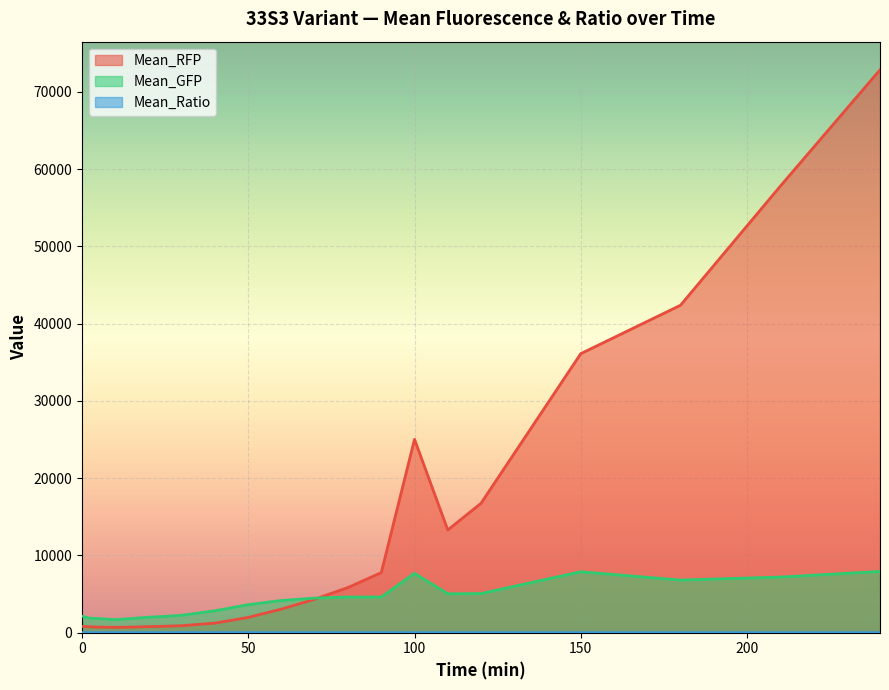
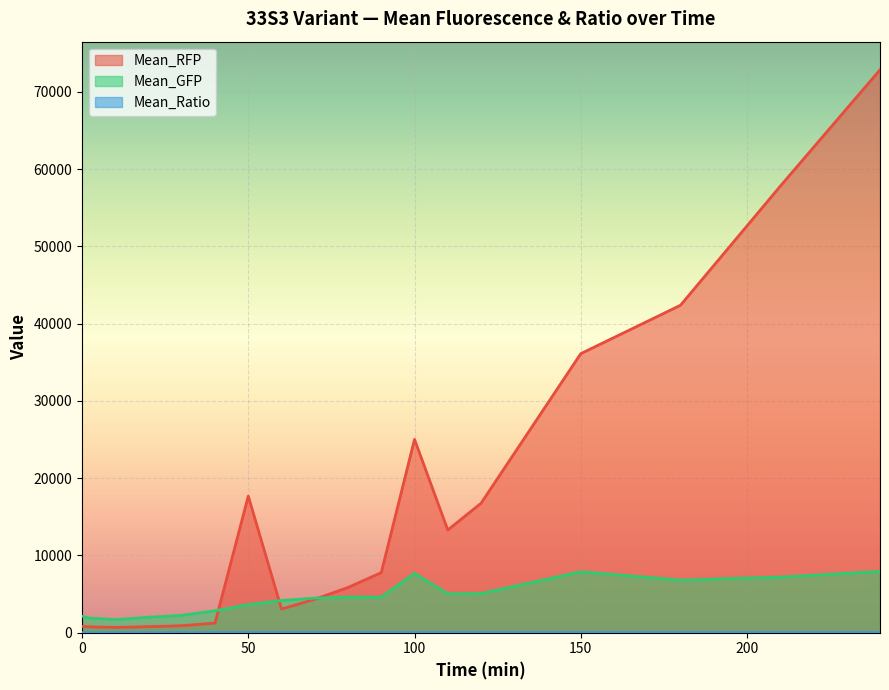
  {
    "Mean_RFP": {
      "0": 1000,
-     "50": 2000,
+     "50": 18000,
      "100": 25000,
      "150": 36000
    },
    "Mean_GFP": {
      "0": 2000,
      "50": 4000,
      "100": 8000,
      "150": 8000
    },
    "Mean_Ratio": {
      "0": 0,
      "50": 0,
      "100": 0,
      "150": 0
    }
  }
